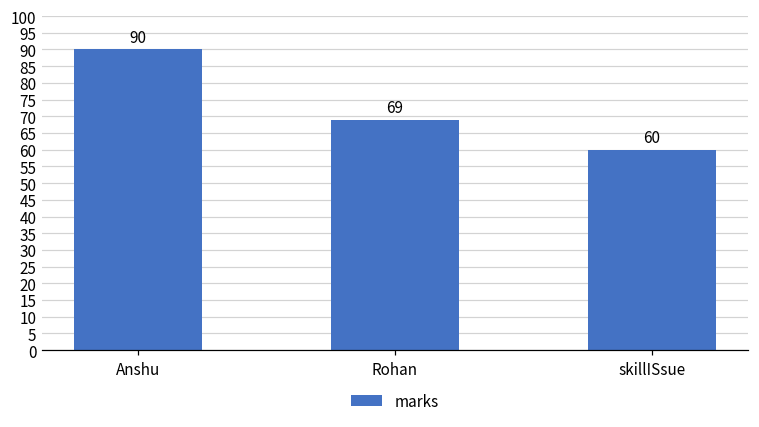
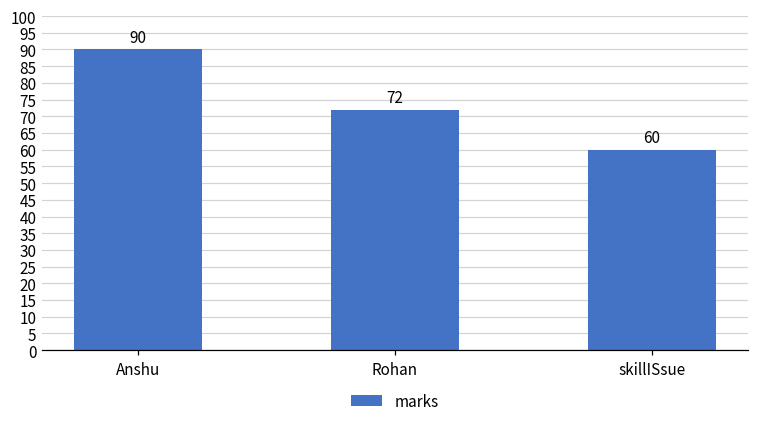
  {
    "Anshu": 90,
-   "Rohan": 69,
+   "Rohan": 72,
    "skillISsue": 60
  }
